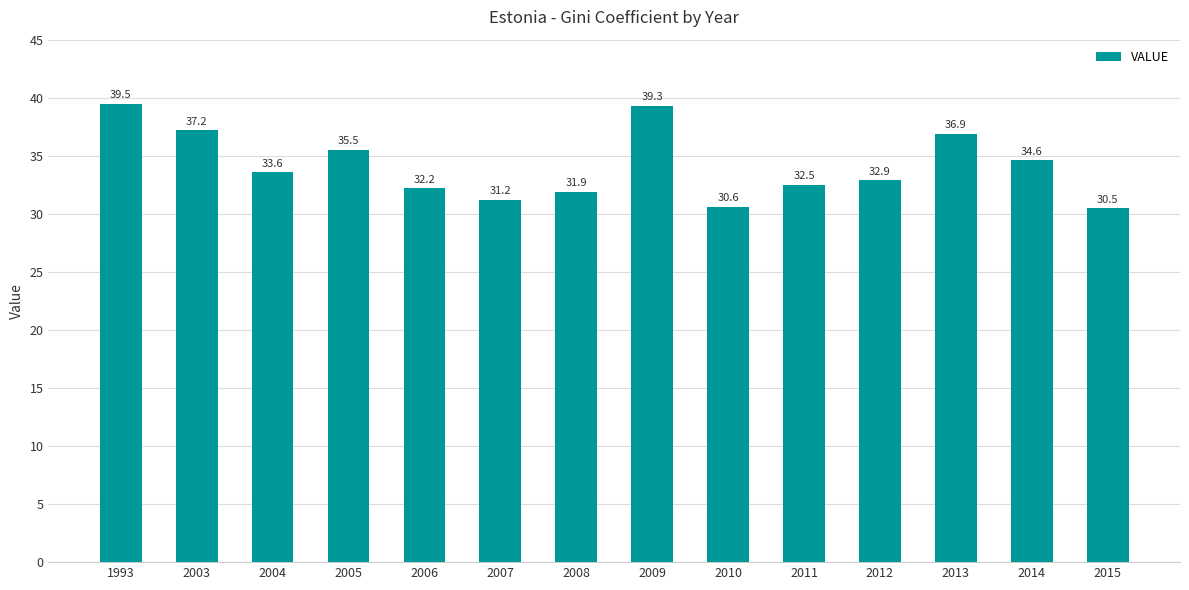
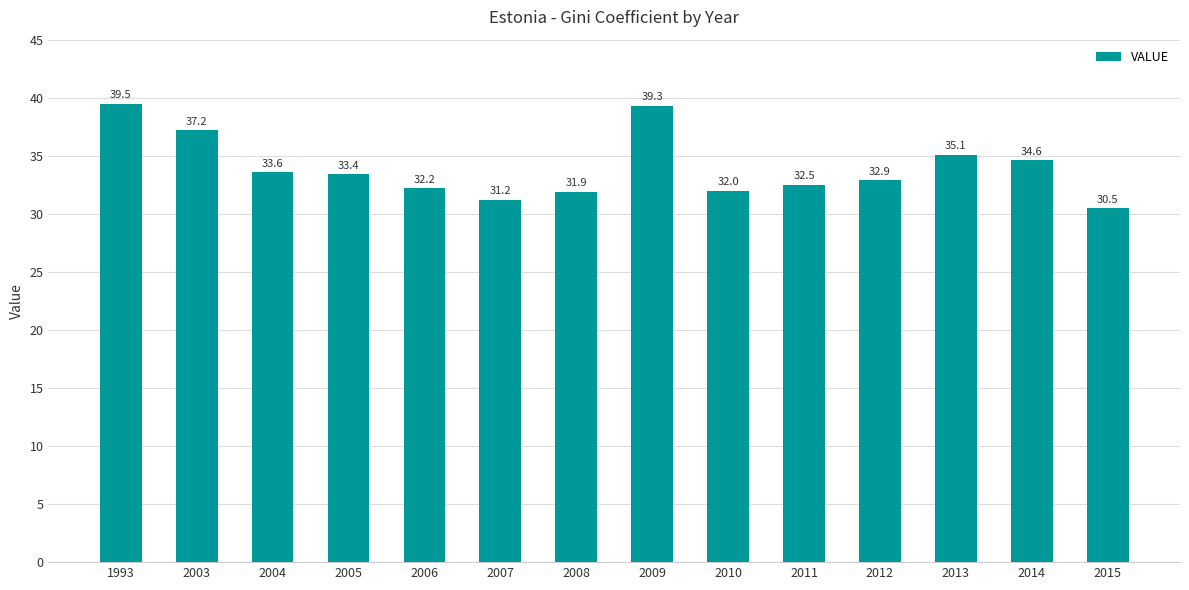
  {
    "1993": 39.5,
    "2003": 37.2,
    "2004": 33.6,
-   "2005": 35.5,
+   "2005": 33.4,
    "2006": 32.2,
    "2007": 31.2,
    "2008": 31.9,
    "2009": 39.3,
-   "2010": 30.6,
+   "2010": 32.0,
    "2011": 32.5,
    "2012": 32.9,
-   "2013": 36.9,
+   "2013": 35.1,
    "2014": 34.6,
    "2015": 30.5
  }
